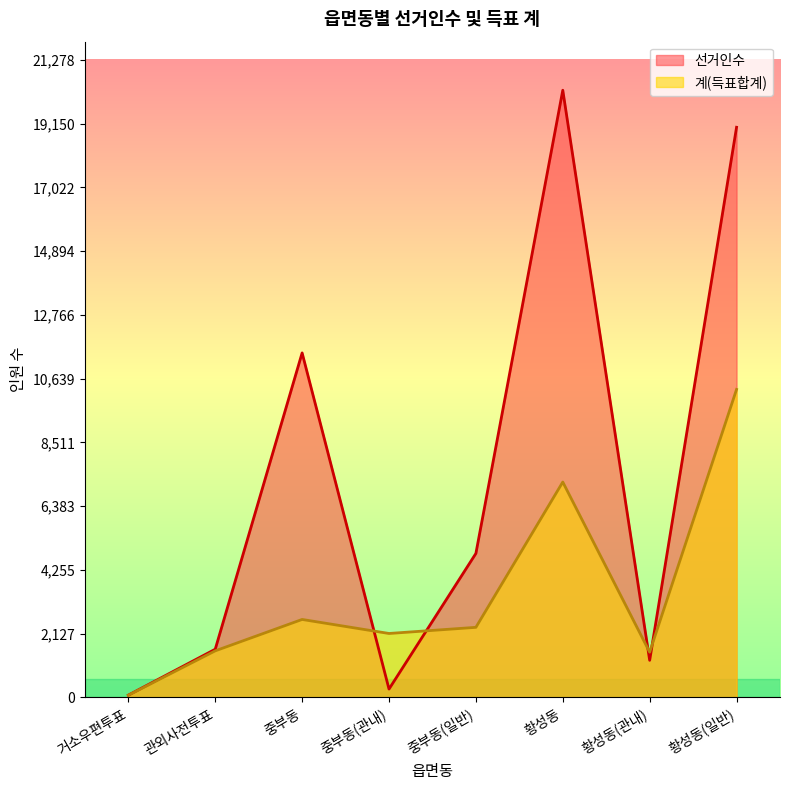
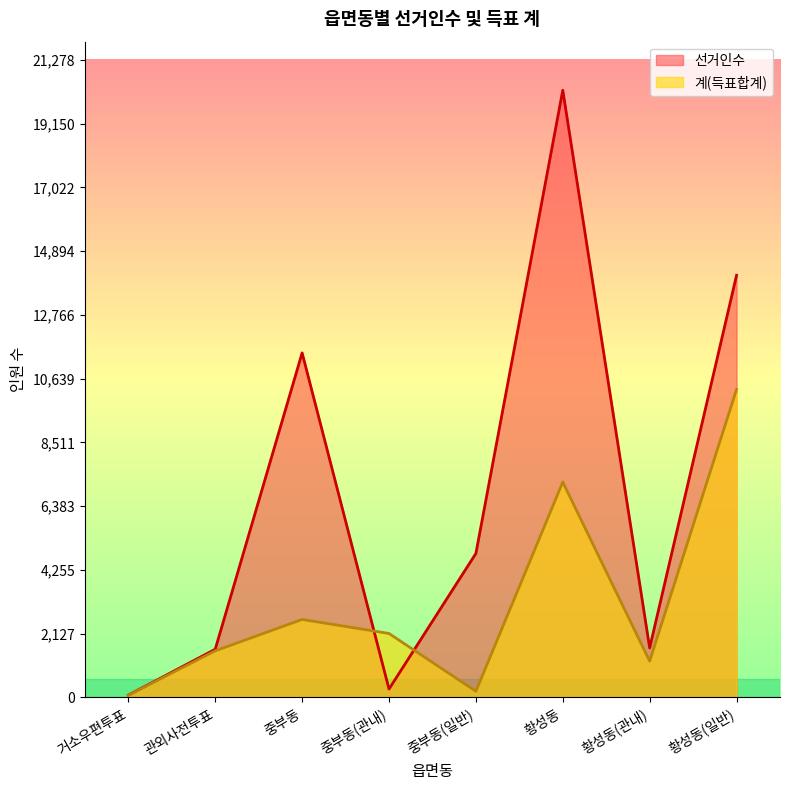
  {
    "선거인수": {
      "중부동": "11,500",
      "중부동(관내)": "300",
      "중부동(일반)": "4,800",
      "황성동": "20,300",
-     "황성동(관내)": "1,200",
-     "황성동(일반)": "19,000"
+     "황성동(관내)": "1,600",
+     "황성동(일반)": "14,100"
    },
    "계(득표합계)": {
      "중부동": "2,600",
      "중부동(관내)": "2,100",
-     "중부동(일반)": "2,300",
+     "중부동(일반)": "200",
      "황성동": "7,200",
-     "황성동(관내)": "1,500",
+     "황성동(관내)": "1,200",
      "황성동(일반)": "10,300"
    }
  }
